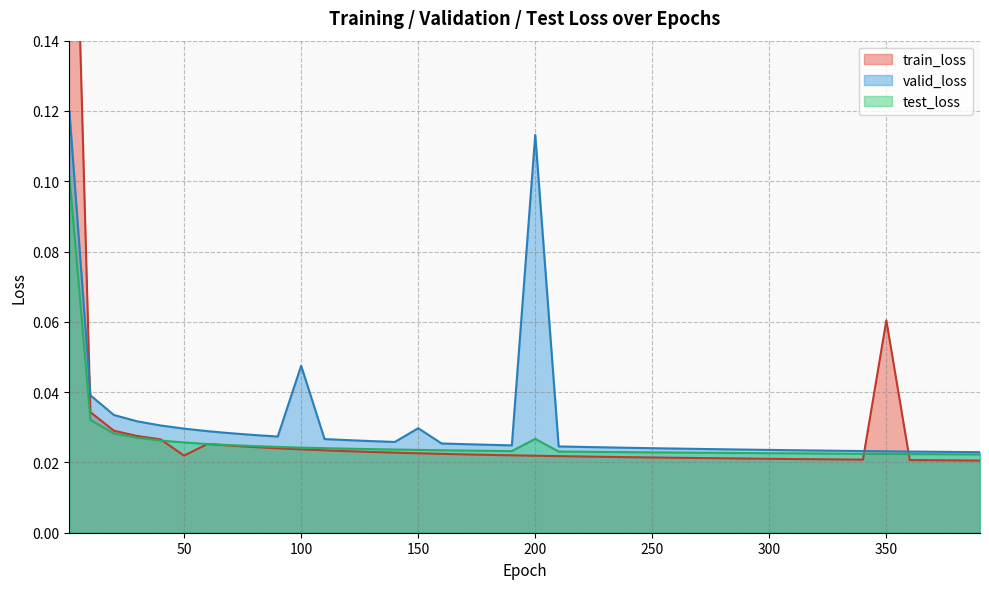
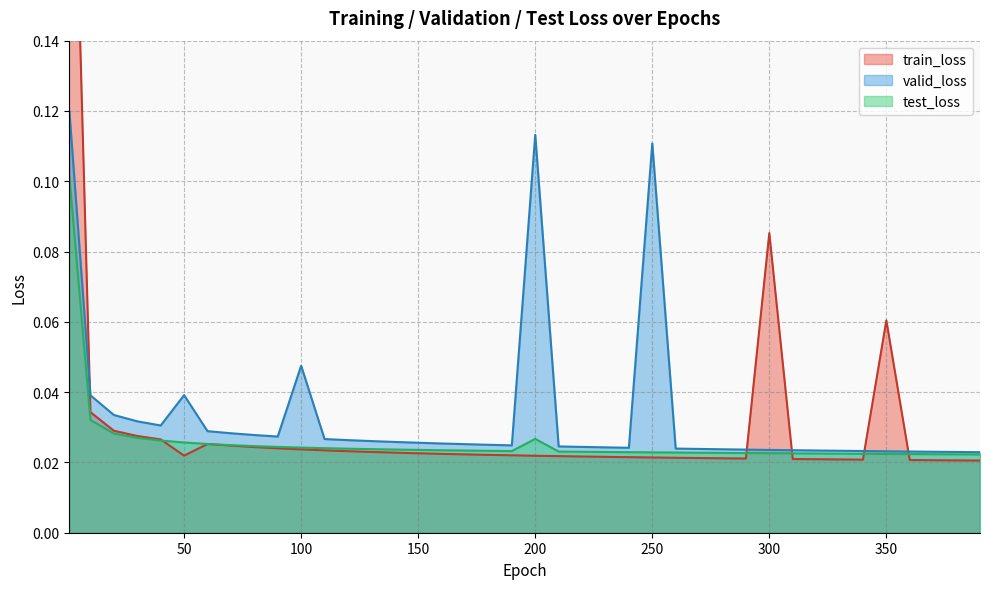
  {
    "train_loss": {
      "50": 0.022,
      "150": 0.023,
      "200": 0.022,
      "250": 0.021,
-     "300": 0.021,
+     "300": 0.085,
      "350": 0.060
    },
    "valid_loss": {
-     "50": 0.030,
+     "50": 0.039,
      "100": 0.048,
-     "150": 0.030,
+     "150": 0.026,
      "200": 0.113,
-     "250": 0.024,
+     "250": 0.111,
      "300": 0.024,
      "350": 0.023
    },
    "test_loss": {
      "50": 0.026,
      "150": 0.024,
      "200": 0.027,
      "250": 0.023,
      "300": 0.023,
      "350": 0.022
    }
  }
